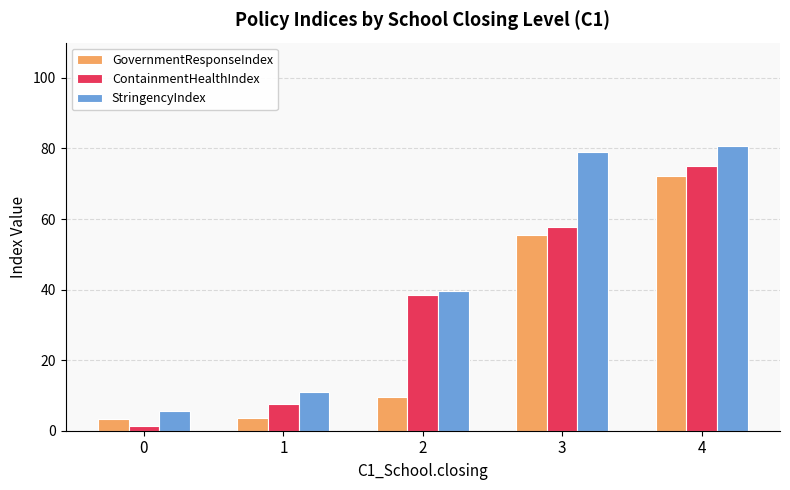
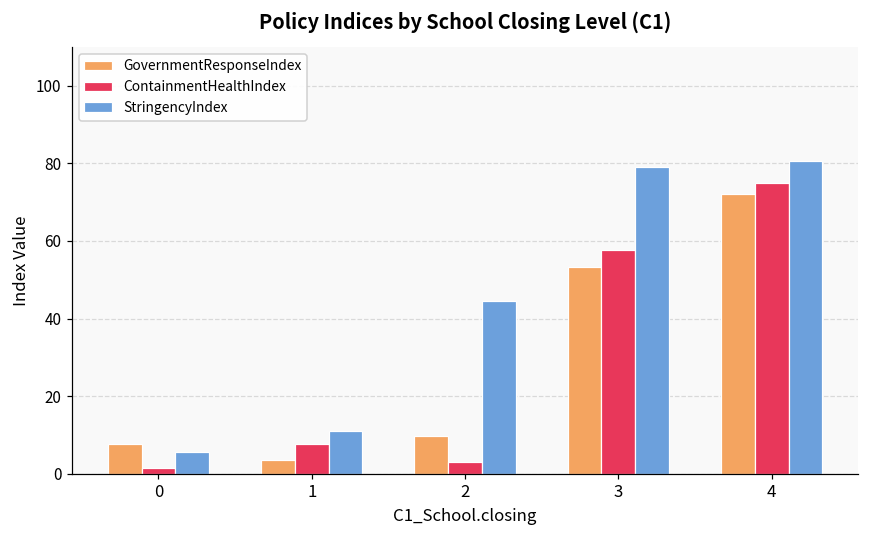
  {
    "GovernmentResponseIndex": {
-     "0": 3,
+     "0": 8,
      "1": 4,
      "2": 10,
-     "3": 56,
+     "3": 53,
      "4": 72
    },
    "ContainmentHealthIndex": {
      "0": 1,
      "1": 8,
-     "2": 38,
+     "2": 3,
      "3": 58,
      "4": 75
    },
    "StringencyIndex": {
      "0": 6,
      "1": 11,
-     "2": 40,
+     "2": 44,
      "3": 79,
      "4": 81
    }
  }
